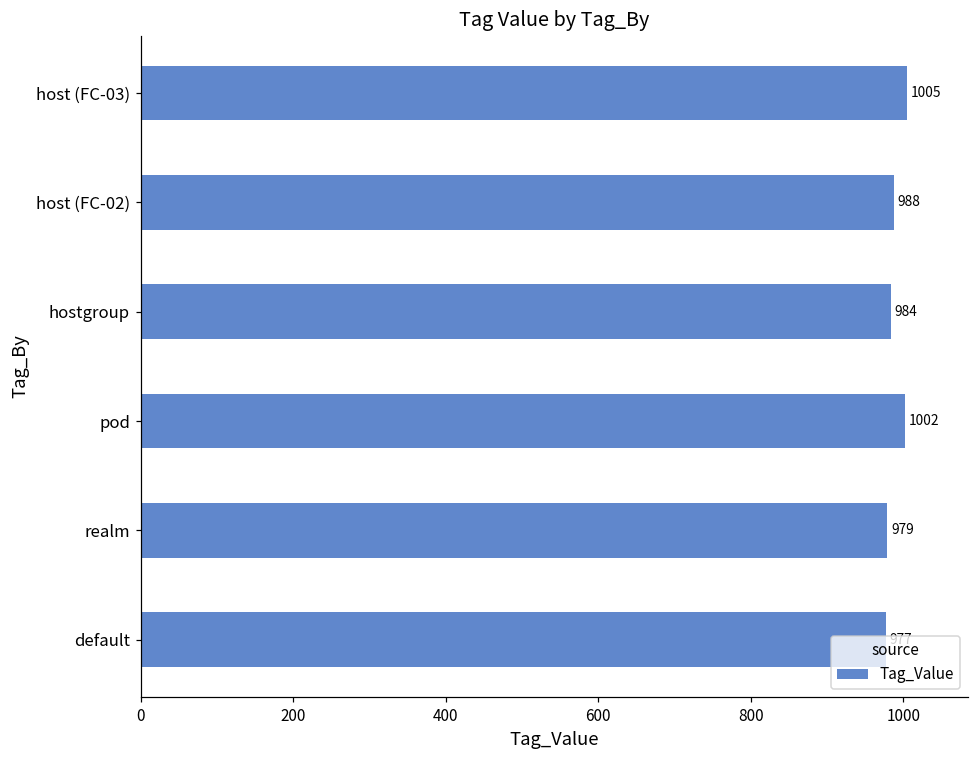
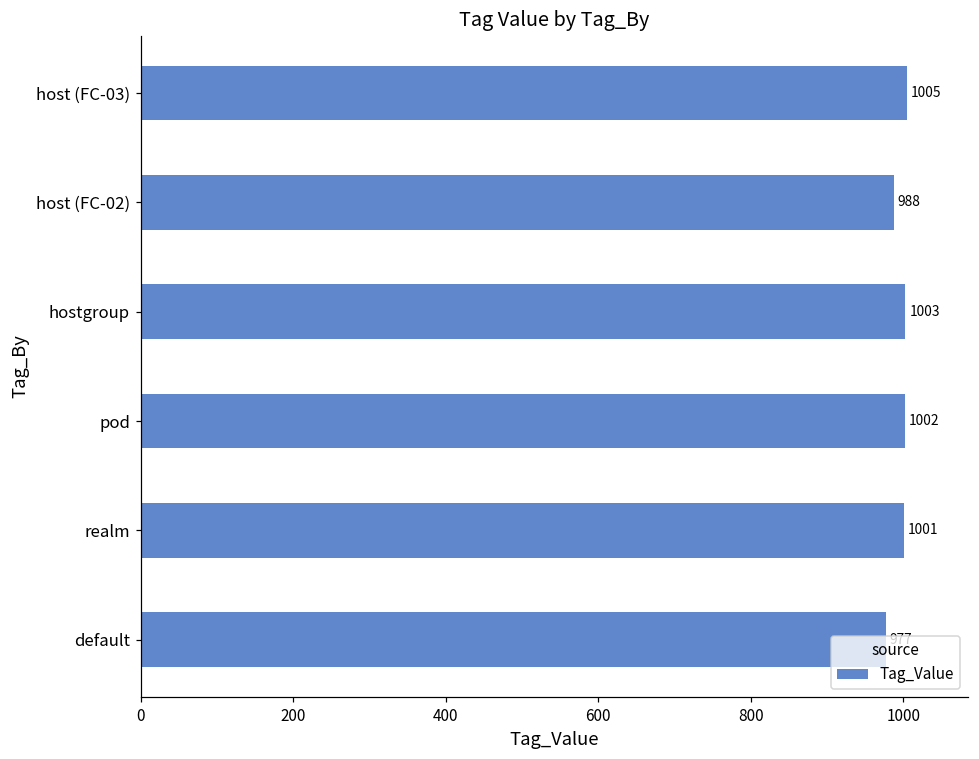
  {
    "host (FC-03)": 1005,
    "host (FC-02)": 988,
-   "hostgroup": 984,
+   "hostgroup": 1003,
    "pod": 1002,
-   "realm": 979
+   "realm": 1001
  }
